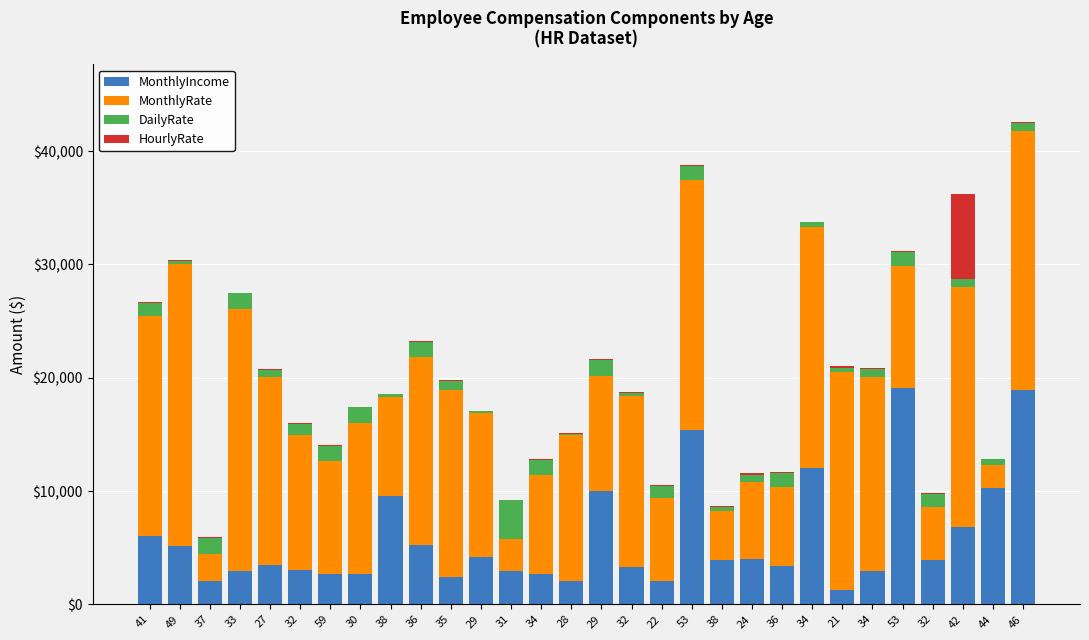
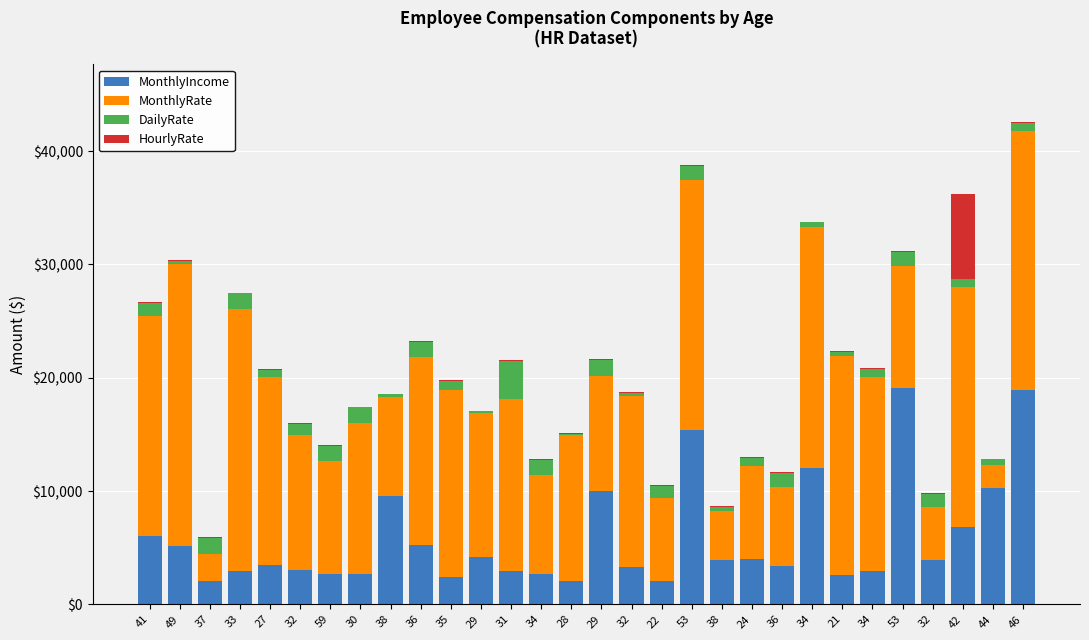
  {
    "MonthlyIncome": {
      "41": "$6,000",
      "49": "$5,100",
      "37": "$2,100",
      "33": "$2,900",
      "27": "$3,500",
      "59": "$2,700",
      "30": "$2,700",
      "35": "$2,400",
      "31": "$2,900",
      "28": "$2,000",
      "22": "$2,000",
      "24": "$4,000",
-     "21": "$1,200",
+     "21": "$2,600",
      "42": "$6,800",
      "44": "$10,200",
      "46": "$18,900"
    },
    "MonthlyRate": {
      "41": "$19,500",
      "49": "$24,900",
      "37": "$2,400",
      "33": "$23,200",
      "27": "$16,600",
      "59": "$10,000",
      "30": "$13,300",
      "35": "$16,500",
-     "31": "$2,900",
+     "31": "$15,200",
      "28": "$12,900",
      "22": "$7,300",
-     "24": "$6,800",
+     "24": "$8,200",
      "21": "$19,300",
      "42": "$21,200",
      "44": "$2,100",
      "46": "$22,800"
    },
    "DailyRate": {
      "41": "$1,100",
      "49": "$300",
      "37": "$1,400",
      "33": "$1,400",
      "27": "$600",
      "59": "$1,300",
      "30": "$1,400",
      "35": "$800",
      "31": "$3,400",
      "22": "$1,100",
      "24": "$700",
      "21": "$400",
      "42": "$700",
      "44": "$500",
      "46": "$700"
    },
    "HourlyRate": {
      "42": "$7,500"
    }
  }
